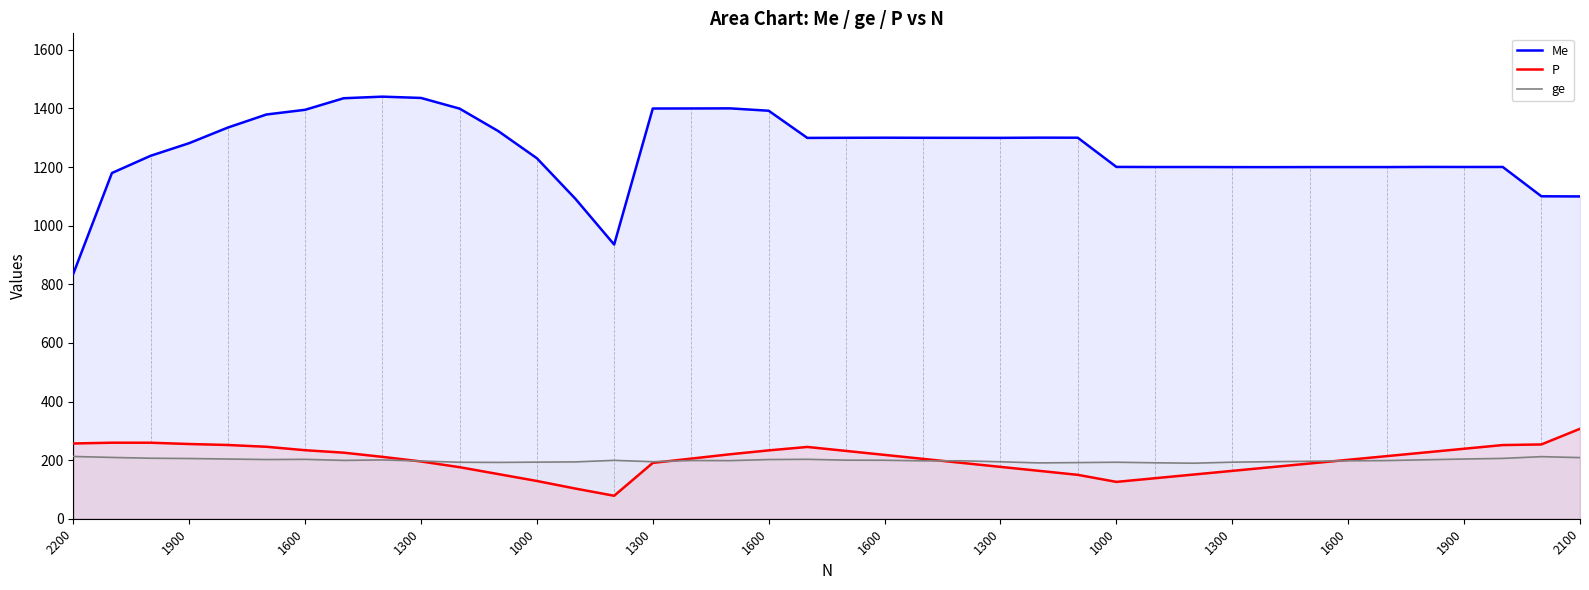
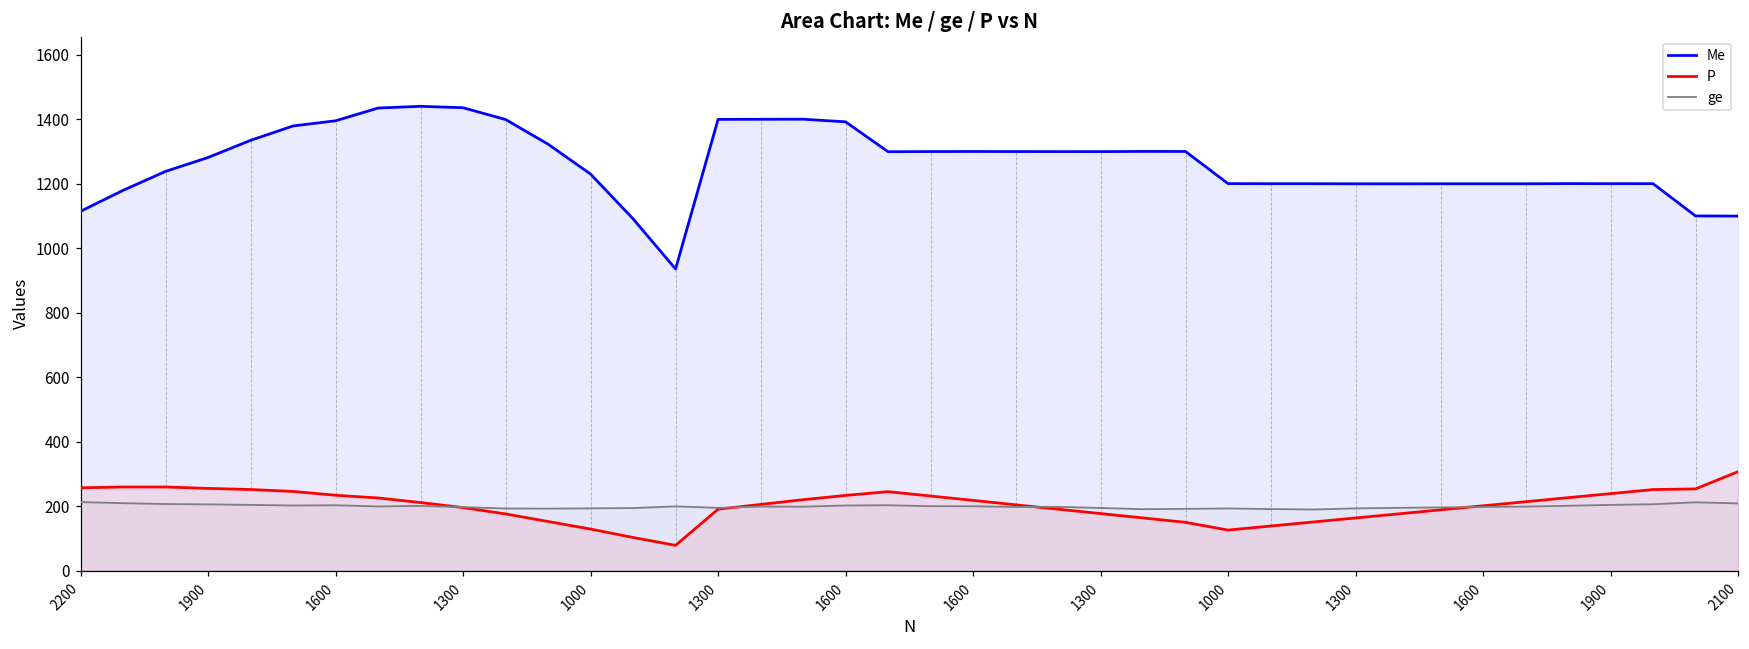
  {
    "Me": {
-     "2200": 840,
+     "2200": 1110,
      "2100": 1100
    },
    "P": {
      "2100": 310
    }
  }
